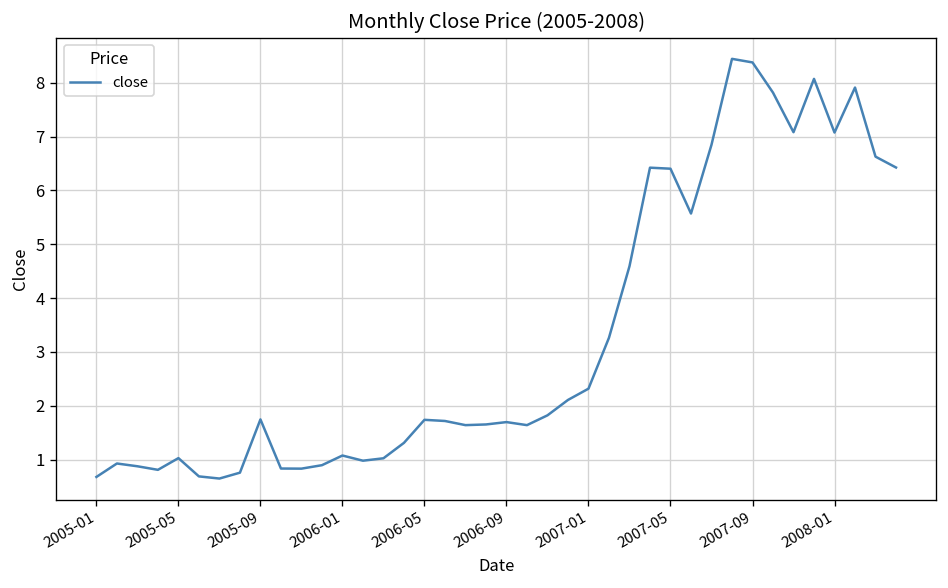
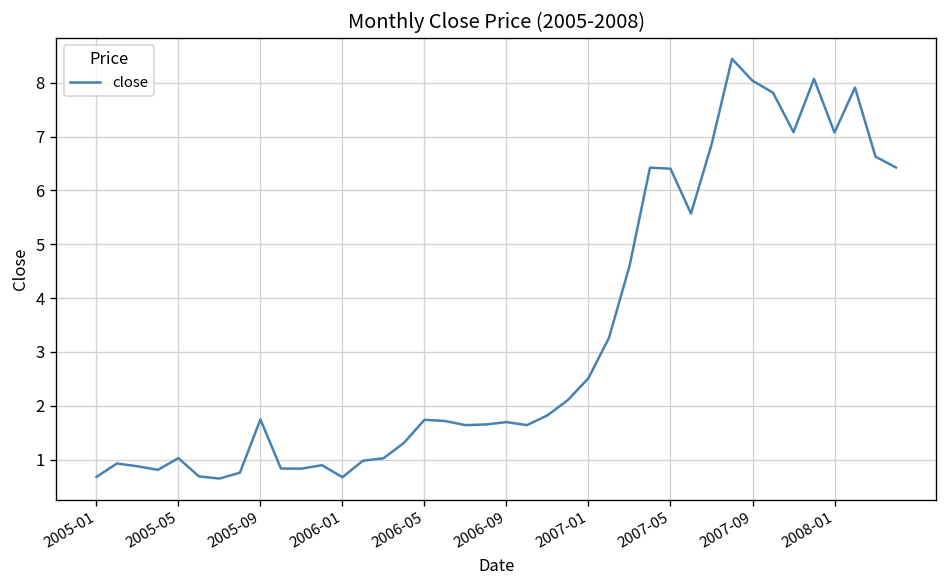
  {
    "2005-01": 0.7,
    "2005-05": 1.0,
    "2005-09": 1.7,
-   "2006-01": 1.1,
+   "2006-01": 0.7,
    "2006-05": 1.7,
    "2006-09": 1.7,
-   "2007-01": 2.3,
+   "2007-01": 2.5,
    "2007-05": 6.4,
-   "2007-09": 8.4,
+   "2007-09": 8.0,
    "2008-01": 7.1
  }
